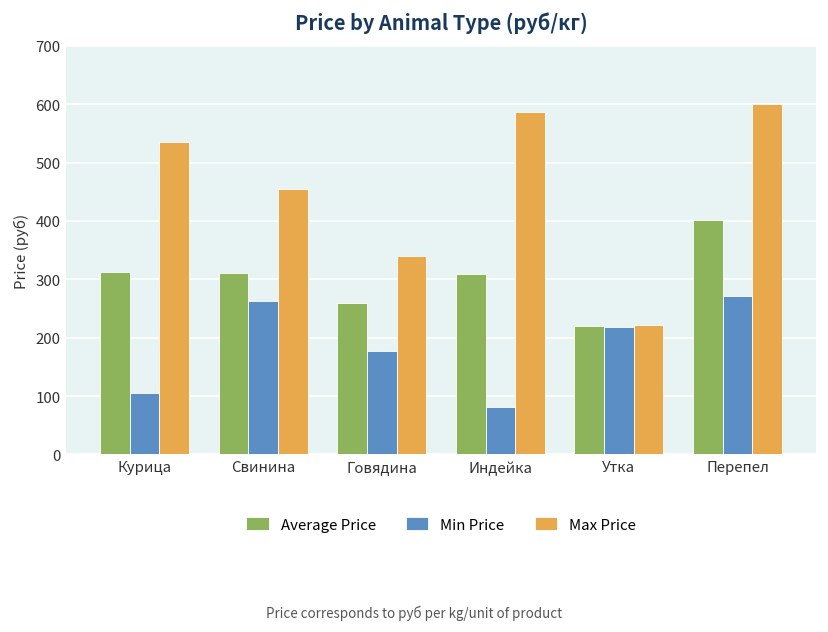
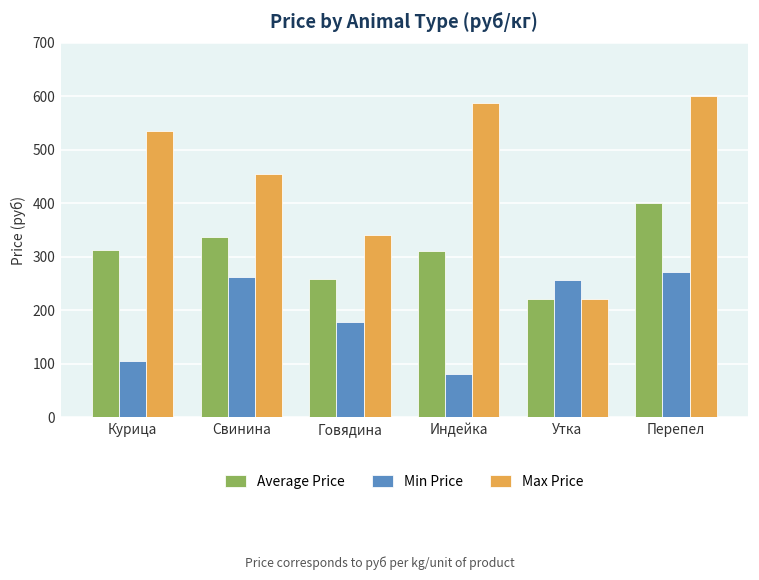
  {
    "Average Price": {
      "Курица": 310,
-     "Свинина": 310,
+     "Свинина": 340,
      "Говядина": 260,
      "Индейка": 310,
      "Утка": 220,
      "Перепел": 400
    },
    "Min Price": {
      "Курица": 110,
      "Свинина": 260,
      "Говядина": 180,
      "Индейка": 80,
-     "Утка": 220,
+     "Утка": 260,
      "Перепел": 270
    },
    "Max Price": {
      "Курица": 530,
      "Свинина": 450,
      "Говядина": 340,
      "Индейка": 590,
      "Утка": 220,
      "Перепел": 600
    }
  }
